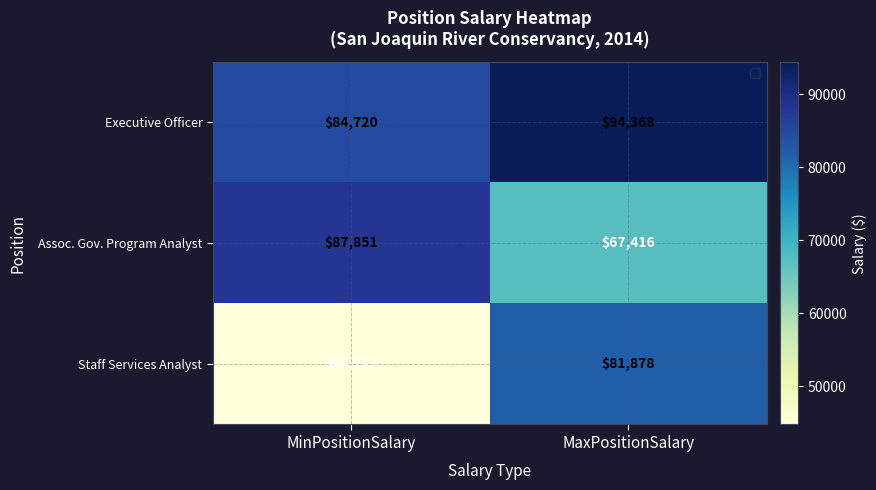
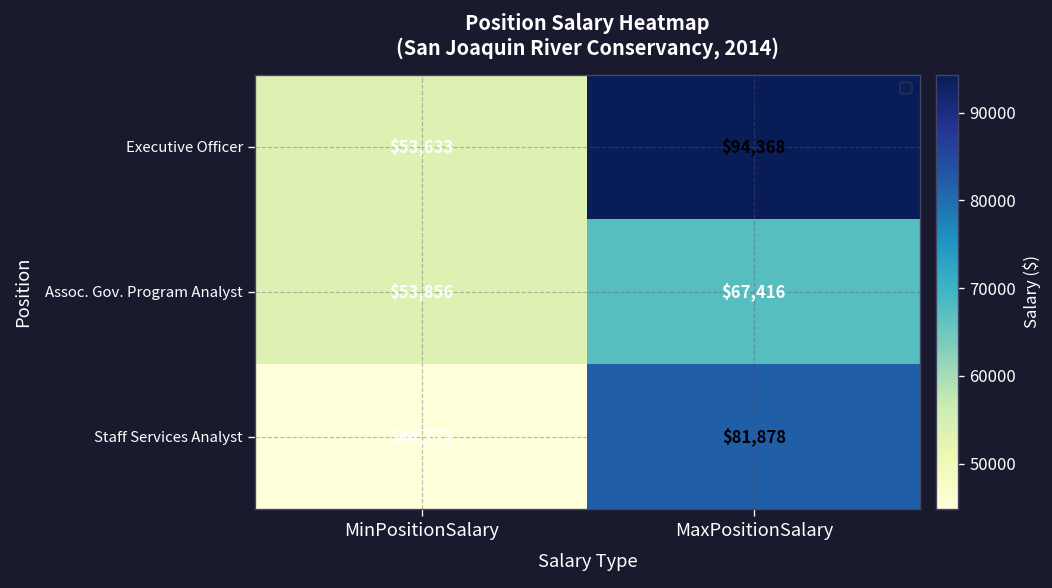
  {
    "Executive Officer": {
-     "MinPositionSalary": "$84,720",
+     "MinPositionSalary": "$53,633",
      "MaxPositionSalary": "$94,368"
    },
    "Assoc. Gov. Program Analyst": {
-     "MinPositionSalary": "$87,851",
+     "MinPositionSalary": "$53,856",
      "MaxPositionSalary": "$67,416"
    },
    "Staff Services Analyst": {
      "MaxPositionSalary": "$81,878"
    }
  }
